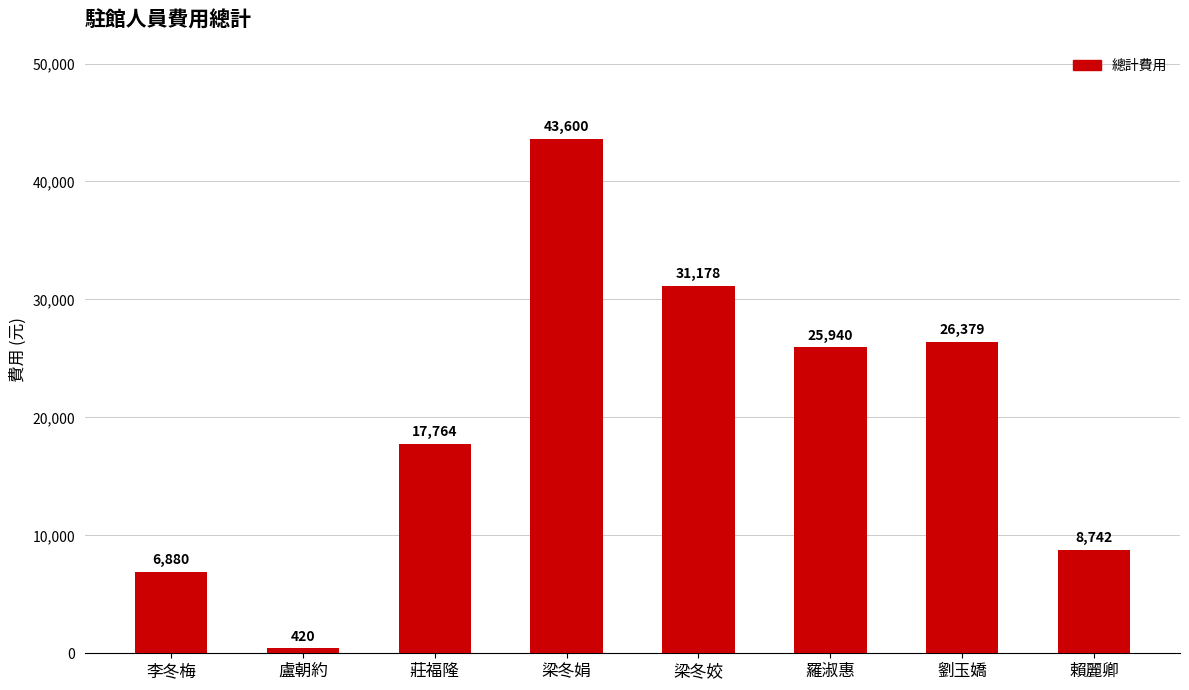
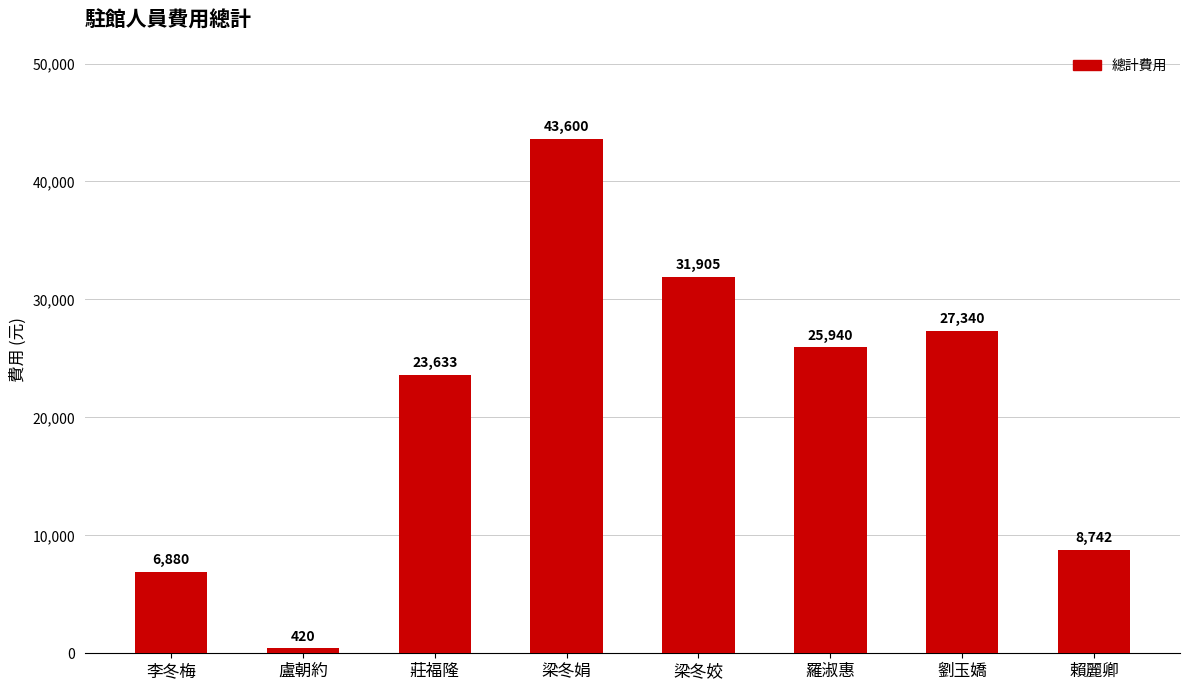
  {
    "李冬梅": "6,880",
    "盧朝約": "420",
-   "莊福隆": "17,764",
+   "莊福隆": "23,633",
    "梁冬娟": "43,600",
-   "梁冬姣": "31,178",
+   "梁冬姣": "31,905",
    "羅淑惠": "25,940",
-   "劉玉嬌": "26,379",
+   "劉玉嬌": "27,340",
    "賴麗卿": "8,742"
  }
